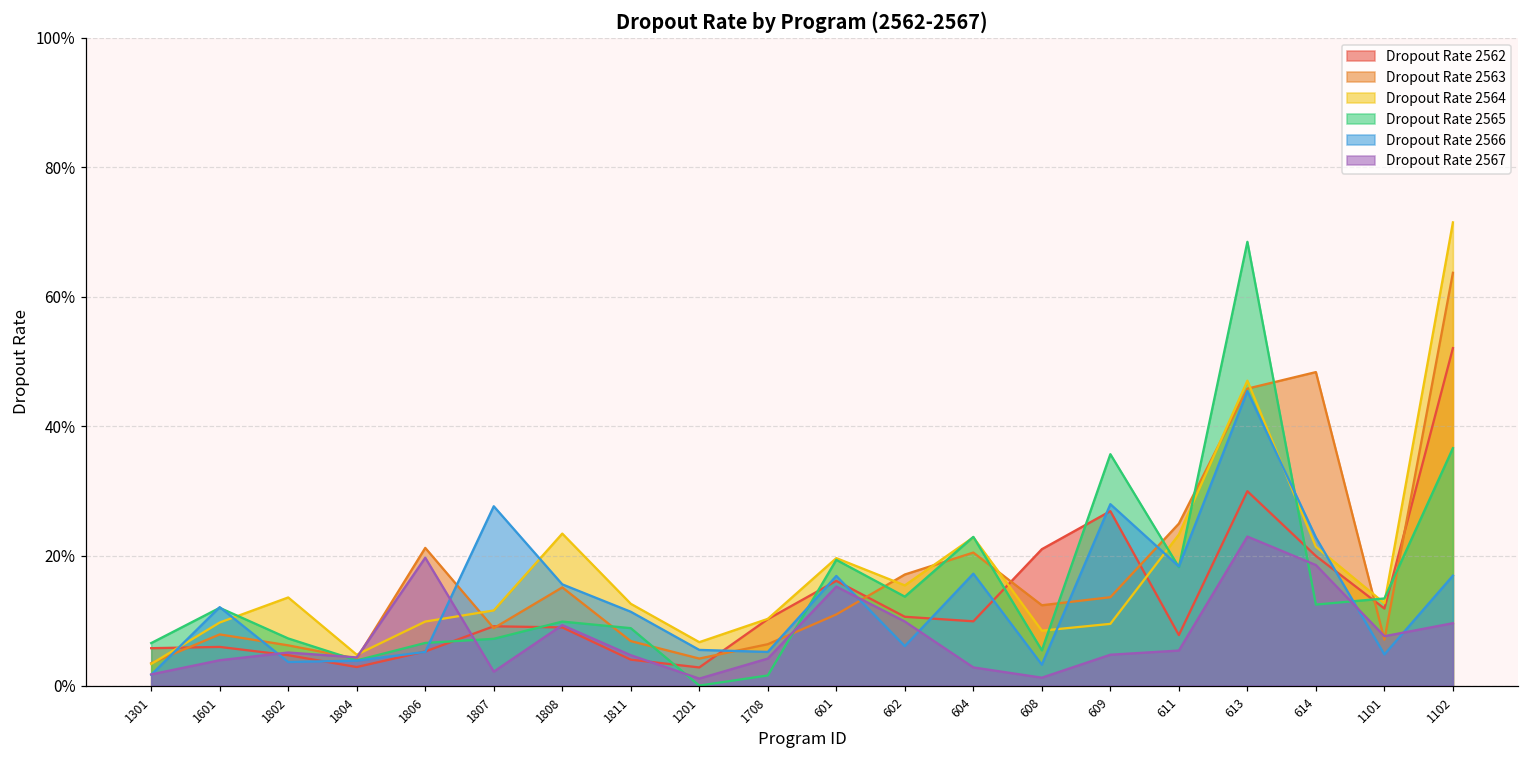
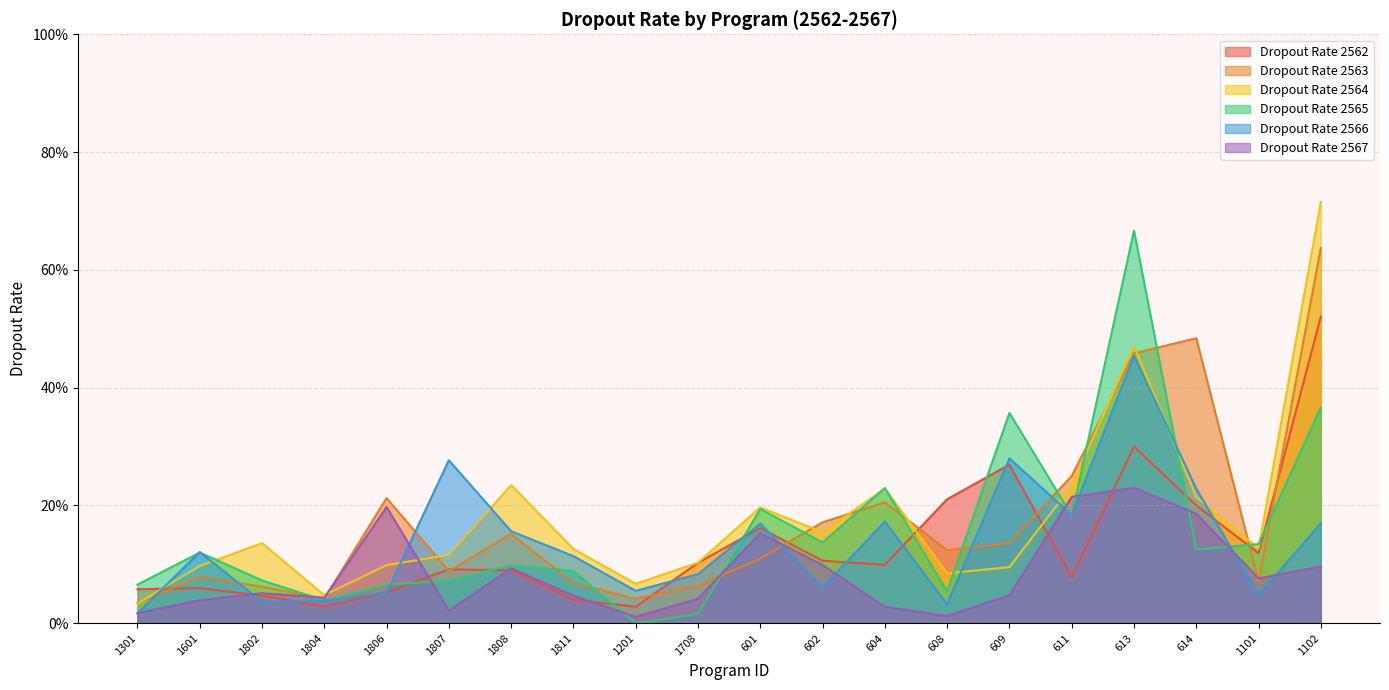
  {
    "Dropout Rate 2564": {
      "1601": "10%",
      "1802": "14%",
      "1806": "10%",
      "1807": "12%",
      "1808": "23%",
      "1811": "13%",
      "1201": "7%",
      "602": "15%",
      "608": "8%",
      "609": "10%",
      "611": "23%",
      "613": "47%",
      "614": "21%",
      "1101": "13%",
      "1102": "71%"
    },
    "Dropout Rate 2565": {
      "1301": "7%",
      "1802": "7%",
      "1806": "7%",
      "1807": "7%",
      "1808": "10%",
      "1811": "9%",
      "1201": "0%",
      "1708": "2%",
      "602": "14%",
      "608": "5%",
      "609": "36%",
-     "613": "68%",
+     "613": "67%",
      "614": "13%",
      "1101": "13%",
      "1102": "37%"
    },
    "Dropout Rate 2566": {
      "1802": "4%",
      "1807": "28%",
      "1808": "16%",
      "1811": "11%",
      "1201": "6%",
-     "1708": "5%",
+     "1708": "8%",
      "601": "17%",
      "602": "6%",
      "604": "17%",
      "608": "3%",
      "609": "28%",
      "614": "23%",
      "1101": "5%",
      "1102": "17%"
    },
    "Dropout Rate 2567": {
      "1601": "4%",
      "1806": "20%",
      "1807": "2%",
      "1811": "5%",
      "1201": "1%",
      "1708": "4%",
      "601": "15%",
      "602": "10%",
      "604": "3%",
      "608": "1%",
      "609": "5%",
-     "611": "5%",
+     "611": "21%",
      "613": "23%",
      "614": "19%",
      "1101": "8%",
      "1102": "10%"
    }
  }
